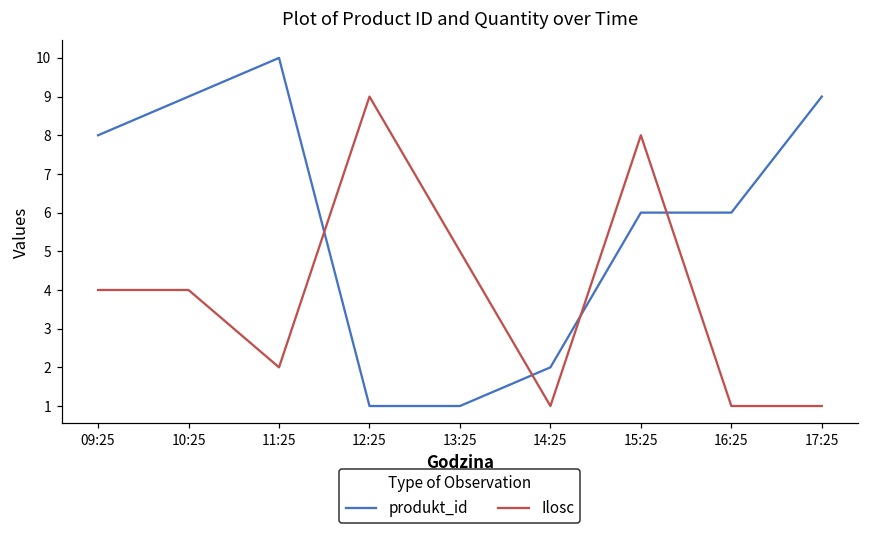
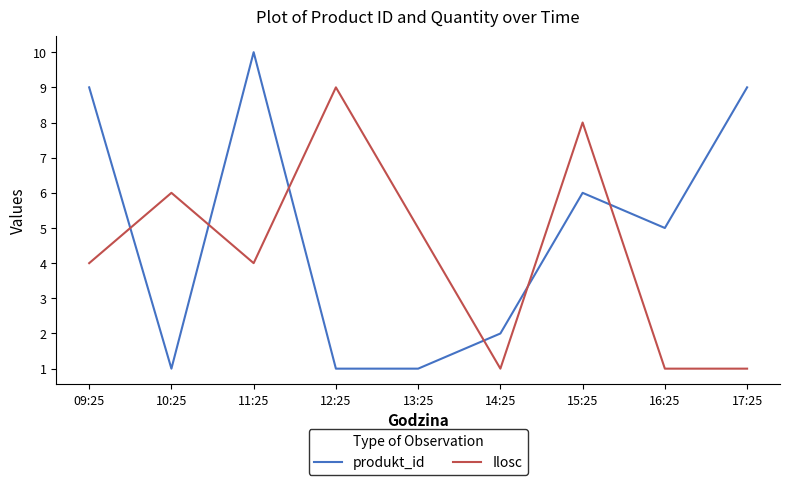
  {
    "produkt_id": {
-     "09:25": 8,
-     "10:25": 9,
+     "09:25": 9,
+     "10:25": 1,
      "11:25": 10,
      "12:25": 1,
      "13:25": 1,
      "14:25": 2,
      "15:25": 6,
-     "16:25": 6,
+     "16:25": 5,
      "17:25": 9
    },
    "Ilosc": {
      "09:25": 4,
-     "10:25": 4,
-     "11:25": 2,
+     "10:25": 6,
+     "11:25": 4,
      "12:25": 9,
      "13:25": 5,
      "14:25": 1,
      "15:25": 8,
      "16:25": 1,
      "17:25": 1
    }
  }
